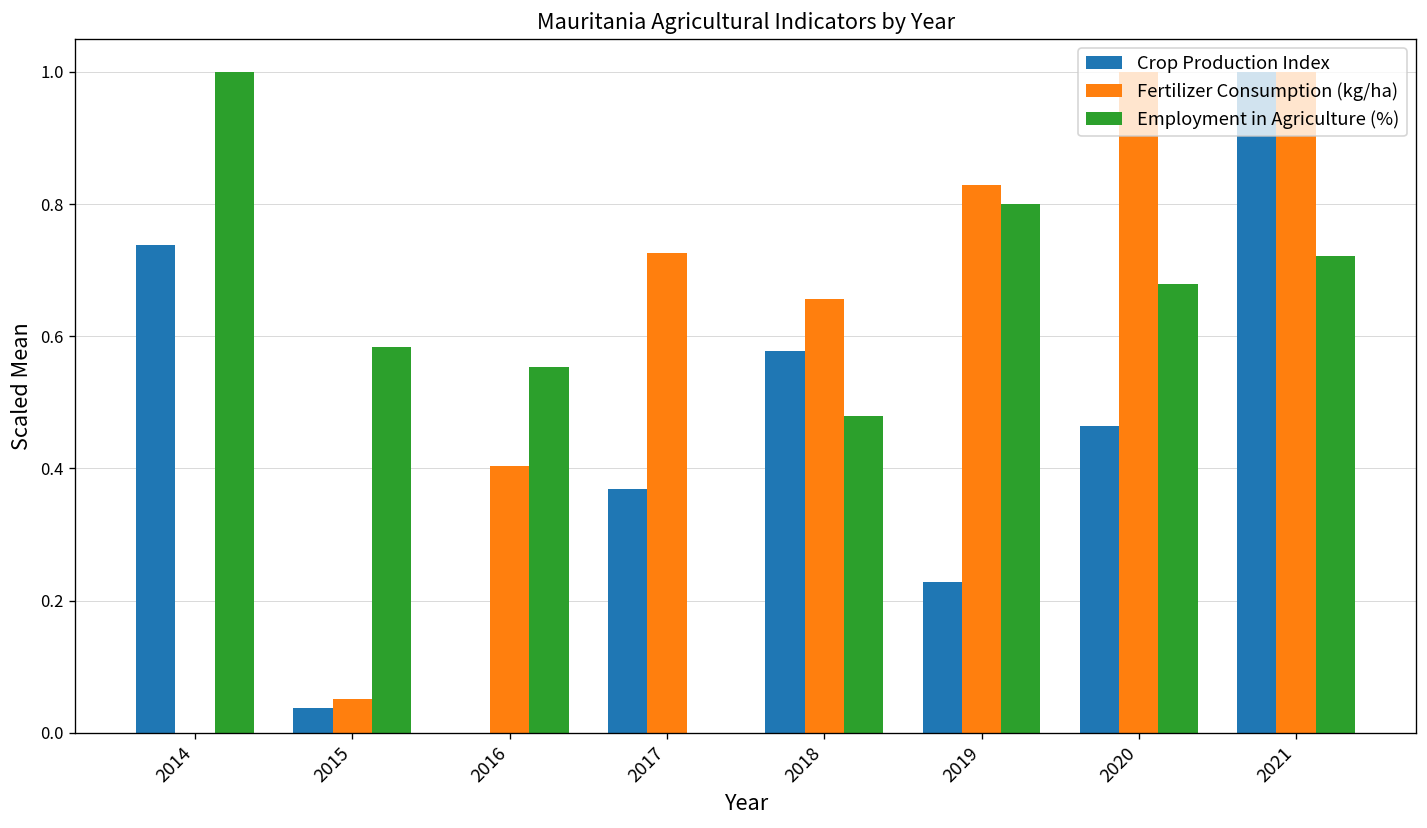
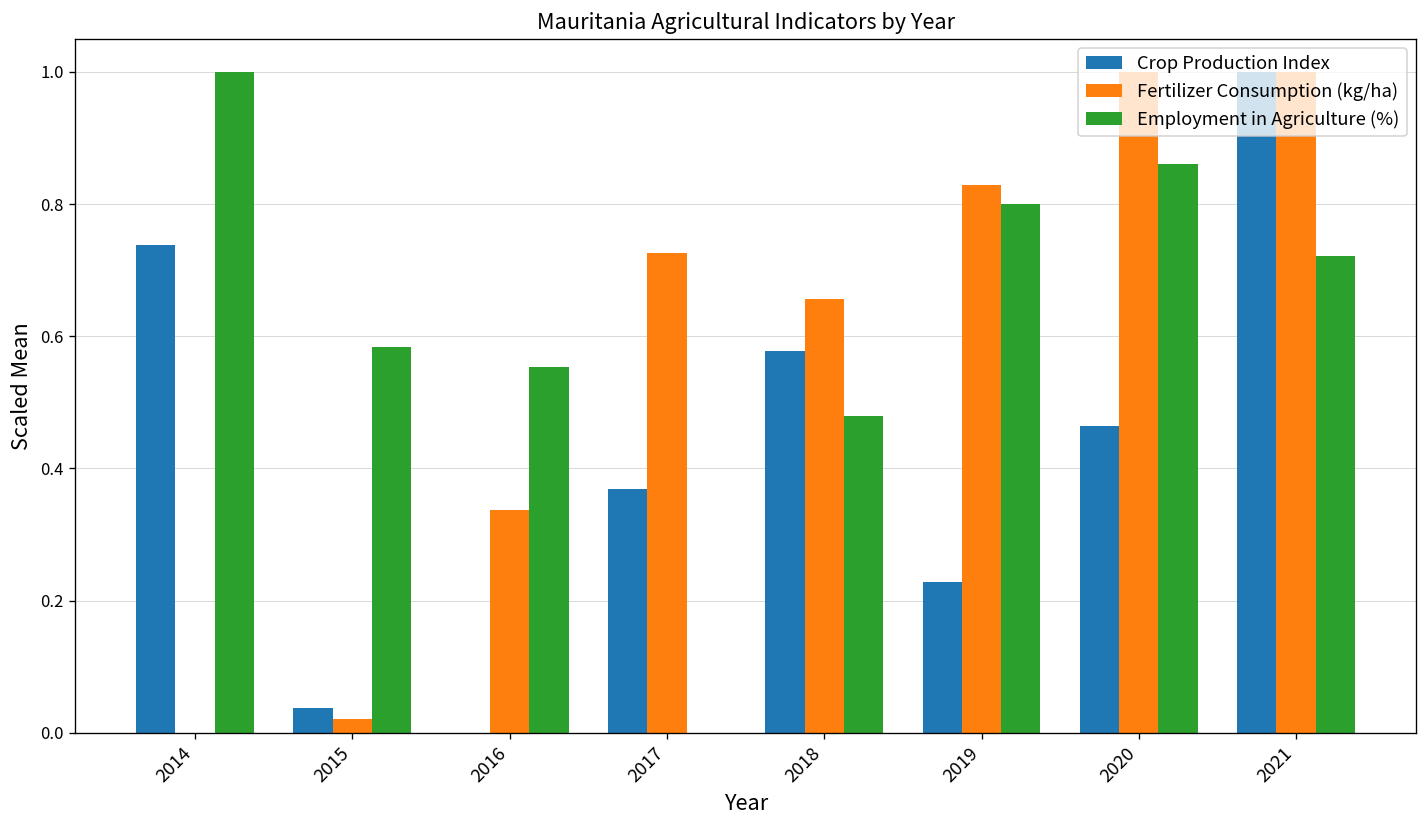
  {
    "Crop Production Index": {
      "2014": 0.74,
      "2015": 0.04,
      "2016": 0.00,
      "2017": 0.37,
      "2018": 0.58,
      "2019": 0.23,
      "2020": 0.46
    },
    "Fertilizer Consumption (kg/ha)": {
      "2014": 0.00,
-     "2015": 0.05,
-     "2016": 0.40,
+     "2015": 0.02,
+     "2016": 0.34,
      "2017": 0.73,
      "2018": 0.66,
      "2019": 0.83
    },
    "Employment in Agriculture (%)": {
      "2014": 1.00,
      "2015": 0.58,
      "2016": 0.55,
      "2017": 0.00,
      "2018": 0.48,
      "2019": 0.80,
-     "2020": 0.68,
+     "2020": 0.86,
      "2021": 0.72
    }
  }
